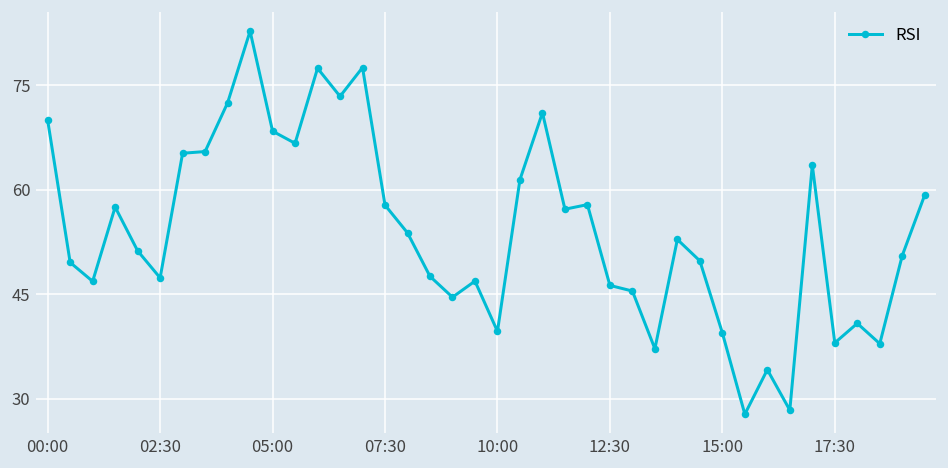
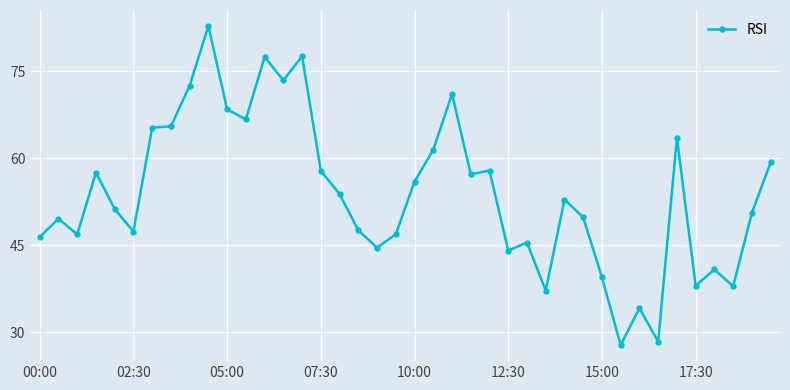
  {
-   "00:00": 70,
+   "00:00": 46,
    "02:30": 47,
    "05:00": 68,
    "07:30": 58,
-   "10:00": 40,
-   "12:30": 46,
+   "10:00": 56,
+   "12:30": 44,
    "15:00": 39,
    "17:30": 38
  }
